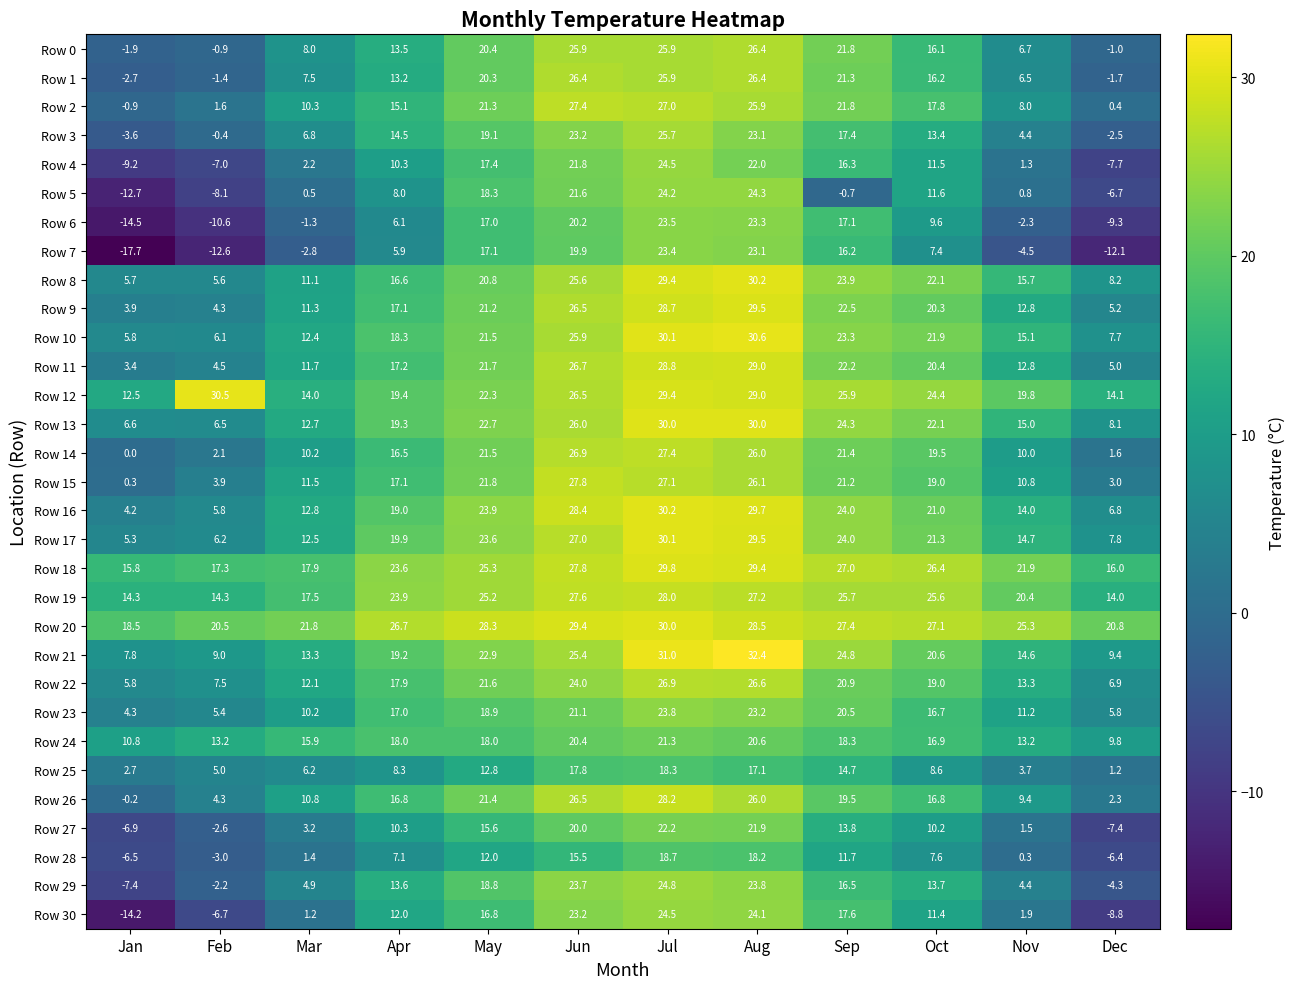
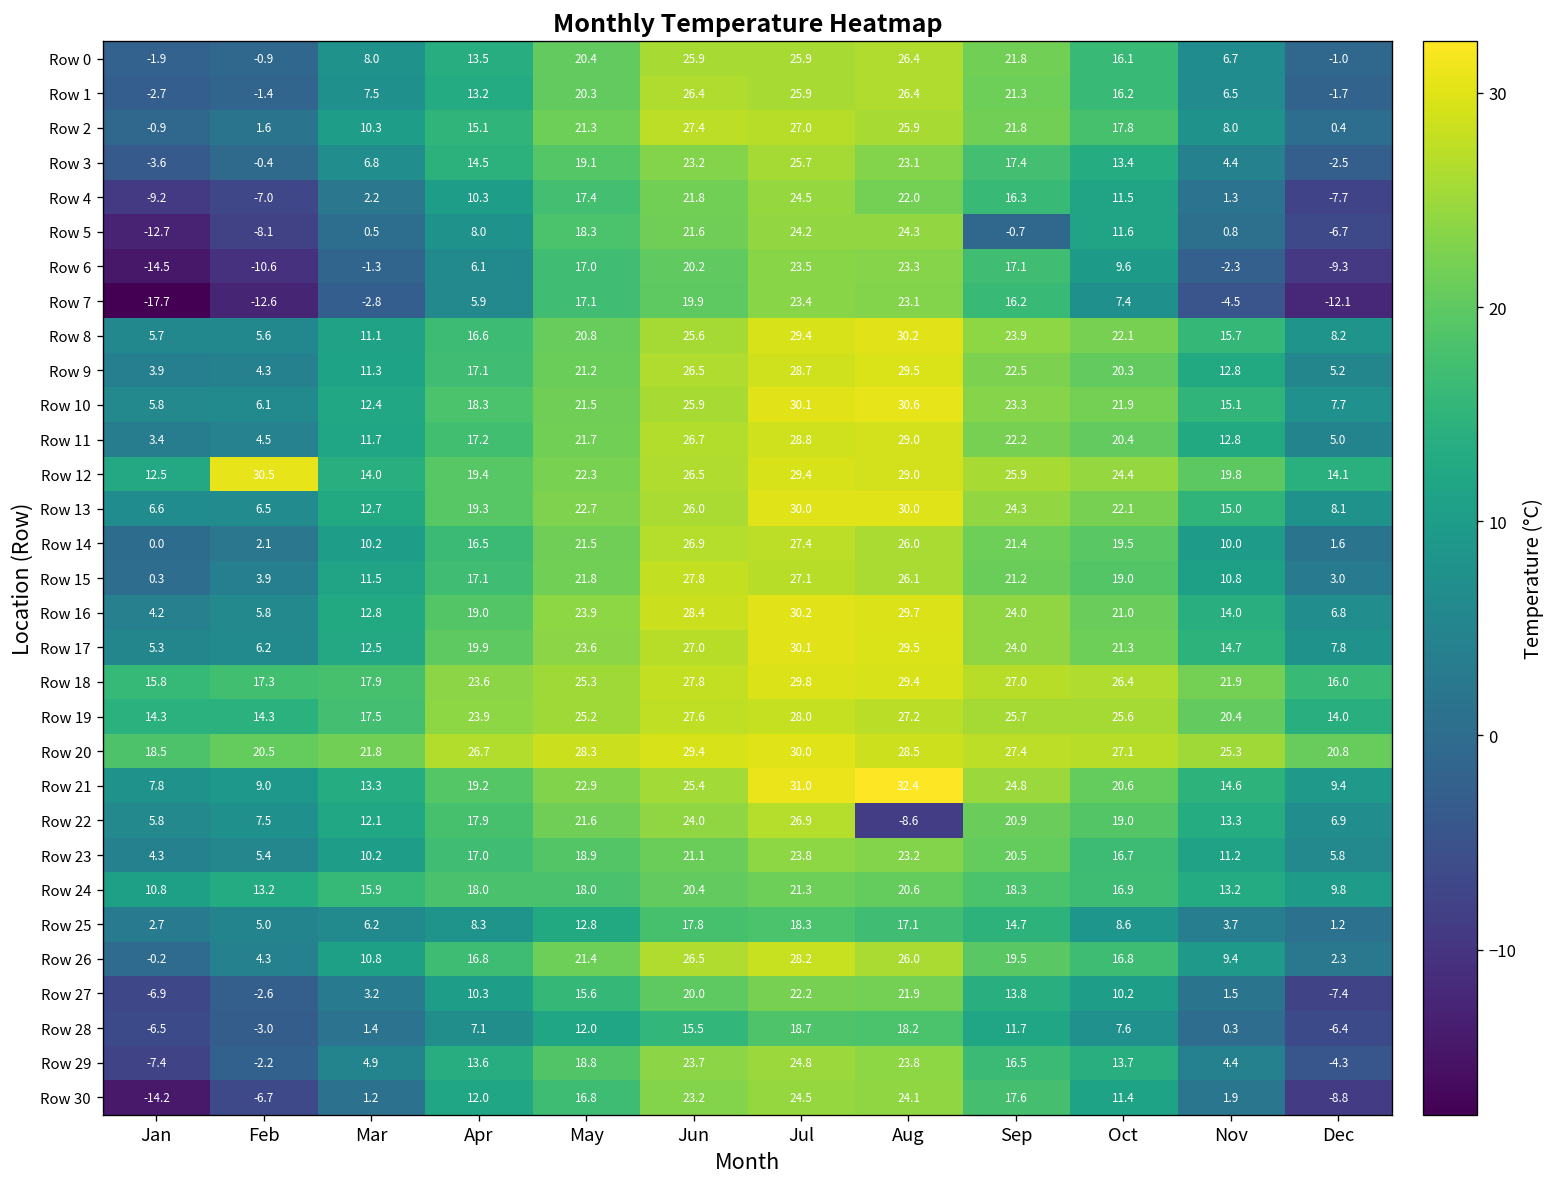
  {
    "Row 22": {
      "Jan": 5.8,
      "Feb": 7.5,
      "Mar": 12.1,
      "Apr": 17.9,
      "May": 21.6,
      "Jun": 24.0,
      "Jul": 26.9,
-     "Aug": 26.6,
+     "Aug": -8.6,
      "Sep": 20.9,
      "Oct": 19.0,
      "Nov": 13.3,
      "Dec": 6.9
    }
  }
